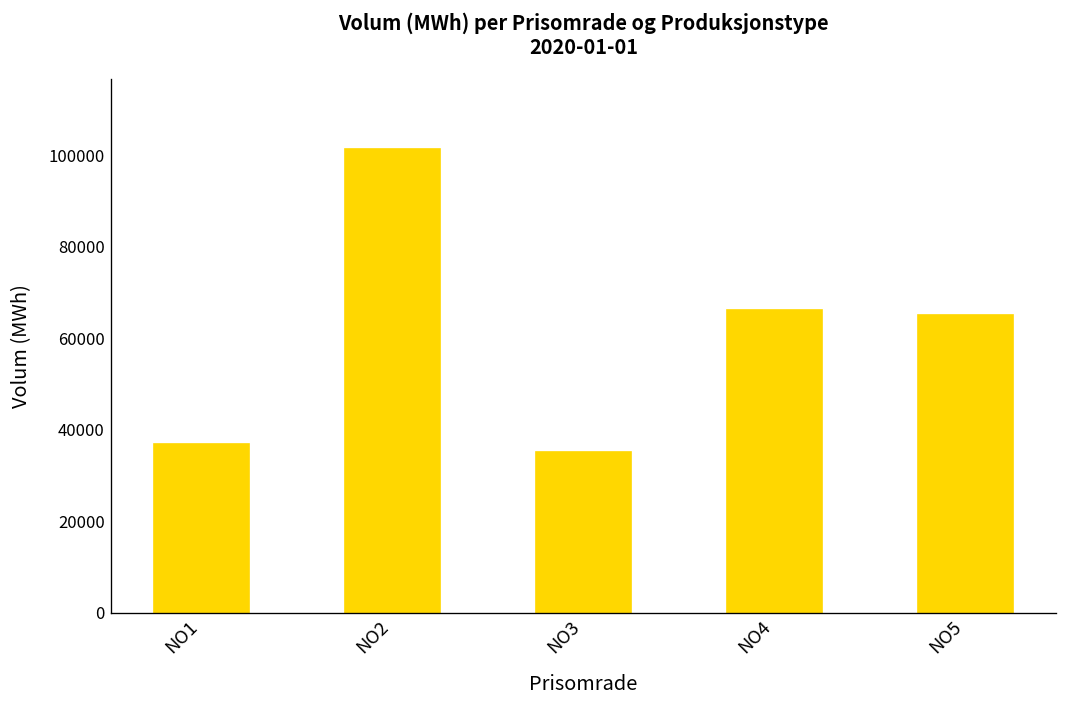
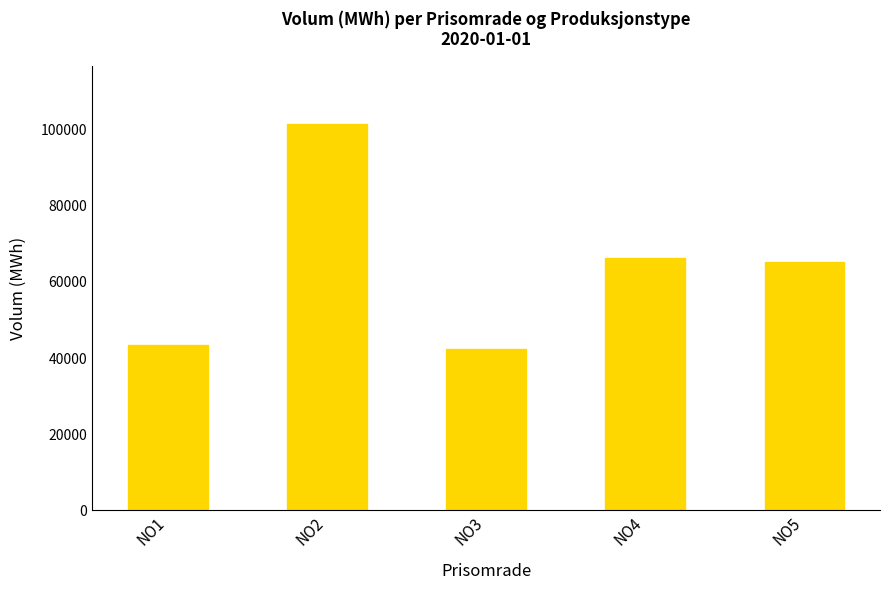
  {
-   "NO1": 37000,
+   "NO1": 43000,
    "NO2": 101000,
-   "NO3": 35000,
+   "NO3": 42000,
    "NO4": 66000,
    "NO5": 65000
  }
